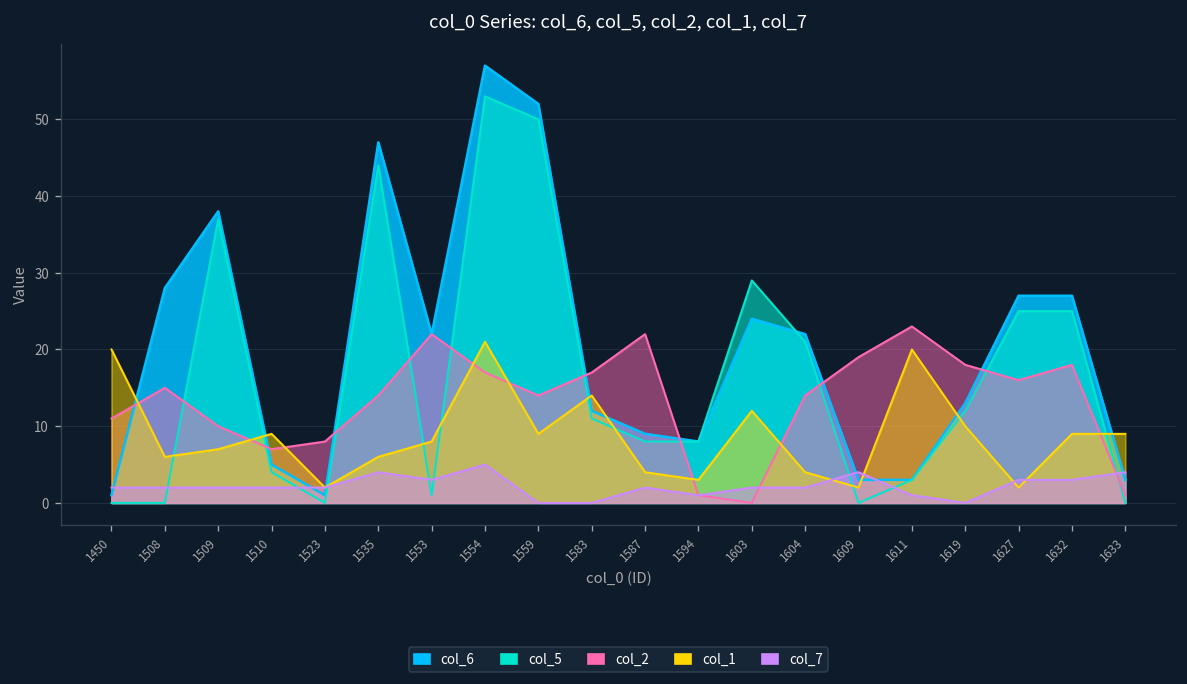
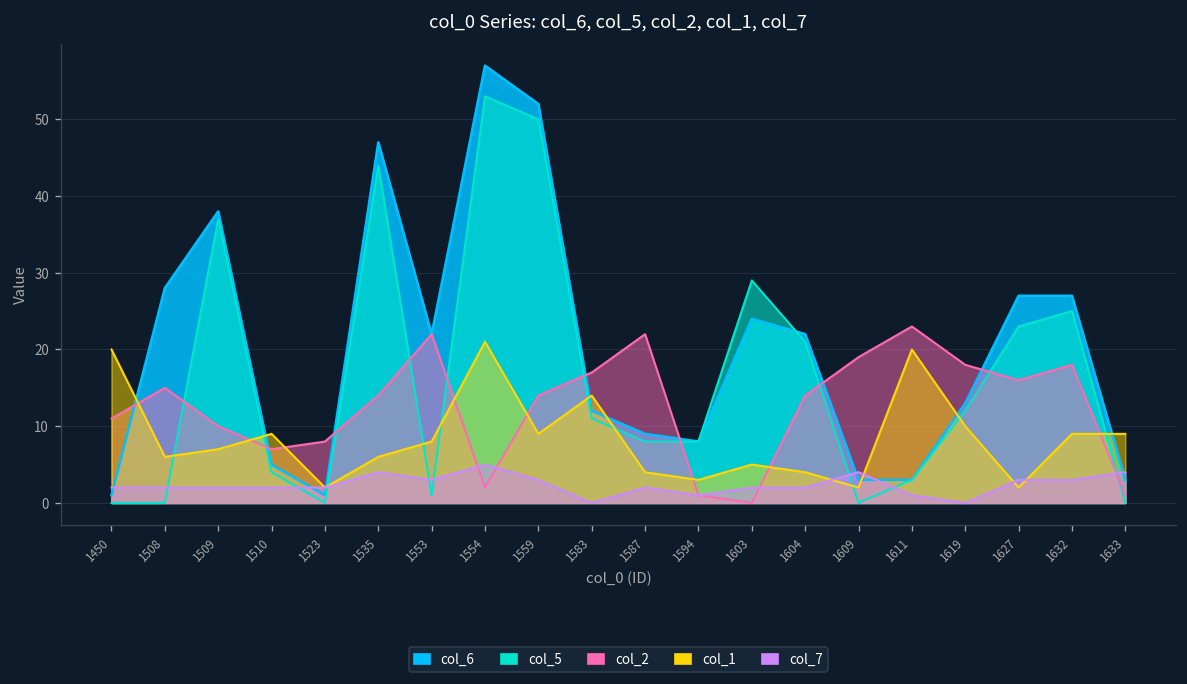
  {
    "col_6": {
      "1450": 1,
      "1508": 28,
      "1509": 38,
      "1510": 5,
      "1523": 1,
      "1535": 47,
      "1554": 57,
      "1559": 52,
      "1583": 12,
      "1587": 9,
      "1603": 24,
      "1604": 22,
      "1609": 3,
      "1619": 13,
      "1627": 27,
      "1632": 27,
      "1633": 3
    },
    "col_5": {
      "1450": 0,
      "1508": 0,
      "1509": 37,
      "1510": 4,
      "1523": 0,
      "1535": 44,
      "1553": 1,
      "1554": 53,
      "1559": 50,
      "1583": 11,
      "1587": 8,
      "1603": 29,
      "1604": 21,
      "1609": 0,
      "1619": 12,
-     "1627": 25,
+     "1627": 23,
      "1632": 25,
      "1633": 0
    },
    "col_2": {
      "1450": 11,
      "1508": 15,
      "1509": 10,
      "1510": 7,
      "1523": 8,
      "1535": 14,
-     "1554": 17,
+     "1554": 2,
      "1559": 14,
      "1583": 17,
      "1587": 22,
      "1603": 0,
      "1604": 14,
      "1609": 19,
      "1611": 23,
      "1619": 18,
      "1627": 16,
      "1632": 18,
      "1633": 1
    },
    "col_1": {
      "1450": 20,
      "1508": 6,
      "1509": 7,
      "1510": 9,
      "1535": 6,
      "1553": 8,
      "1554": 21,
      "1559": 9,
      "1583": 14,
      "1587": 4,
      "1594": 3,
-     "1603": 12,
+     "1603": 5,
      "1604": 4,
      "1609": 2,
      "1611": 20,
      "1619": 10,
      "1627": 2,
      "1632": 9,
      "1633": 9
    },
    "col_7": {
      "1450": 2,
      "1508": 2,
      "1509": 2,
      "1510": 2,
      "1535": 4,
      "1553": 3,
      "1554": 5,
-     "1559": 0,
+     "1559": 3,
      "1583": 0,
      "1587": 2,
      "1603": 2,
      "1604": 2,
      "1609": 4,
      "1611": 1,
      "1619": 0,
      "1627": 3,
      "1632": 3,
      "1633": 4
    }
  }
